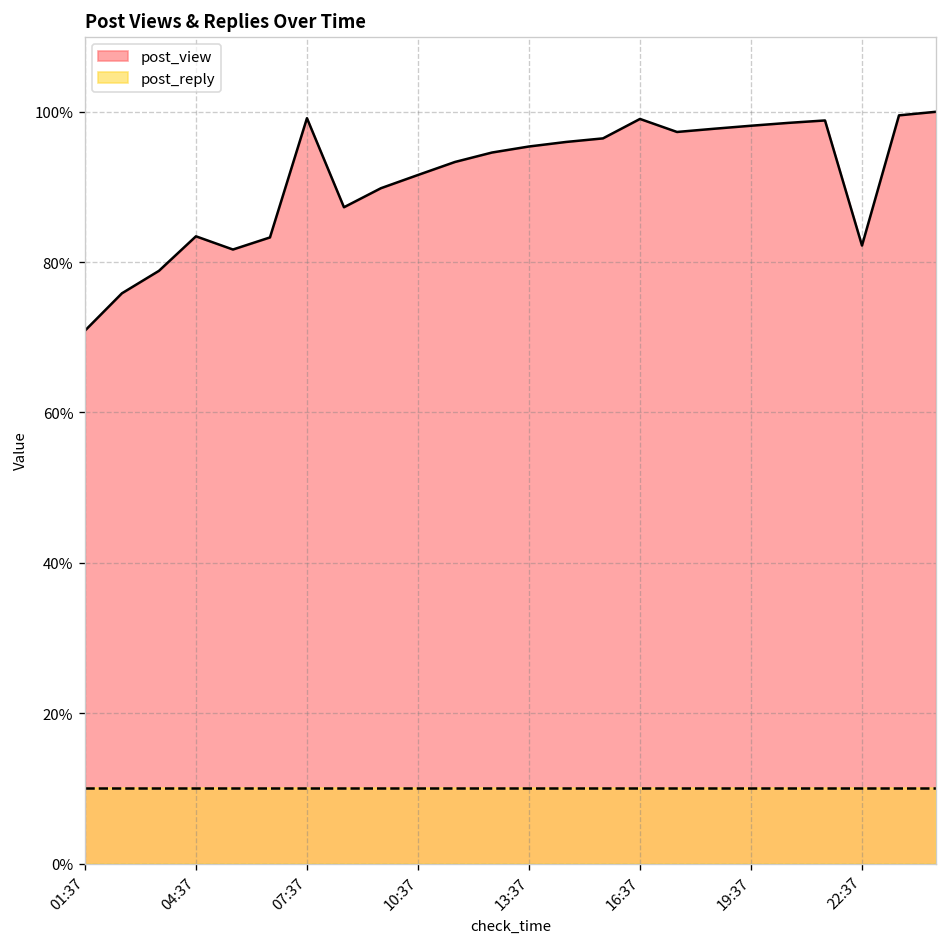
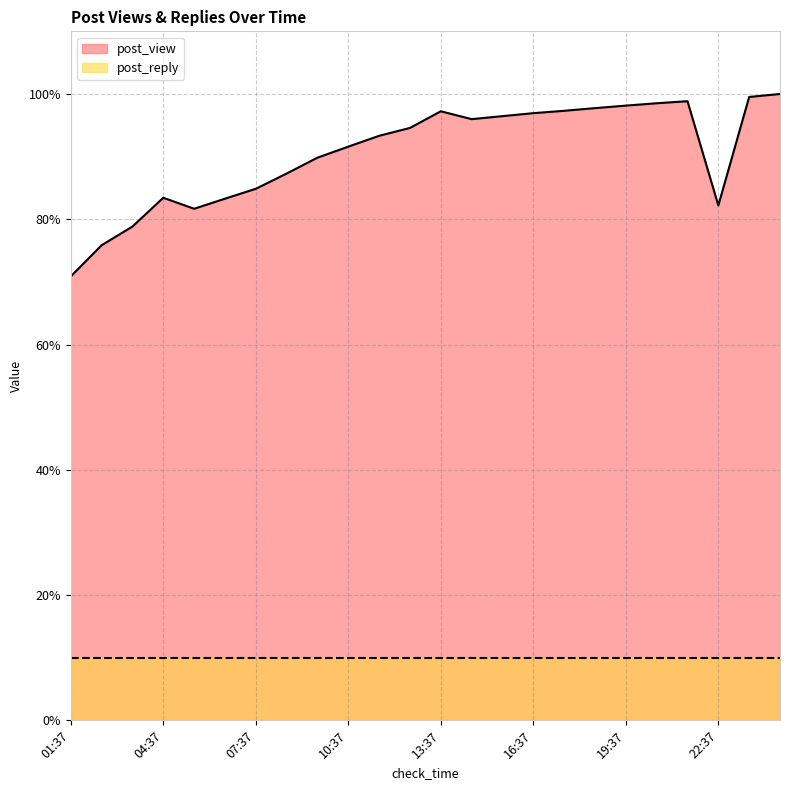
  {
    "post_view": {
      "01:37": "71%",
      "04:37": "83%",
-     "07:37": "99%",
+     "07:37": "85%",
      "10:37": "92%",
-     "13:37": "95%",
-     "16:37": "99%",
+     "13:37": "97%",
+     "16:37": "97%",
      "19:37": "98%",
      "22:37": "82%"
    },
    "post_reply": {
      "01:37": "10%",
      "04:37": "10%",
      "07:37": "10%",
      "10:37": "10%",
      "13:37": "10%",
      "16:37": "10%",
      "19:37": "10%",
      "22:37": "10%"
    }
  }
